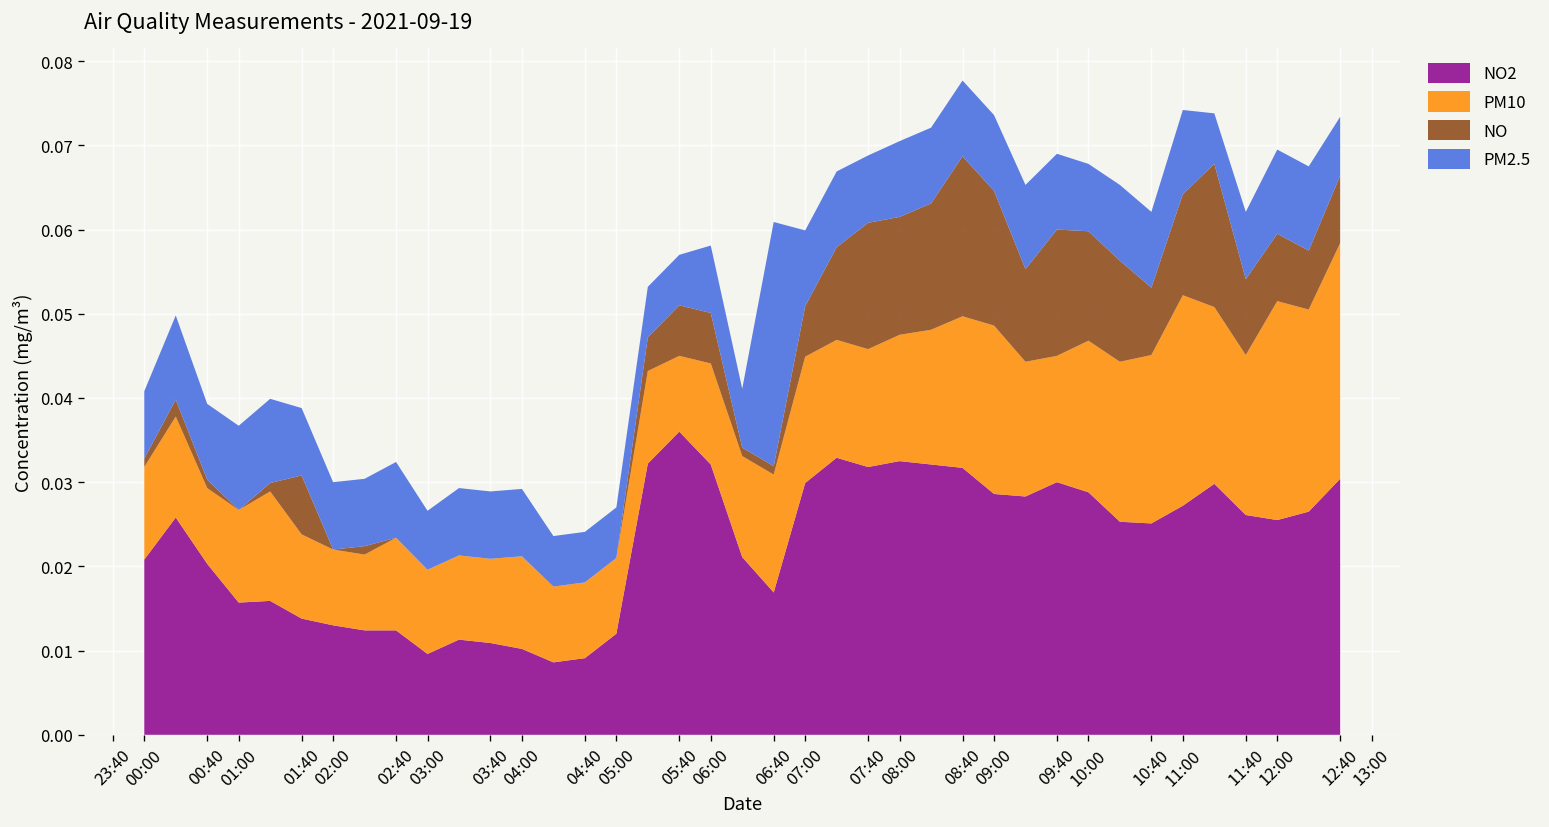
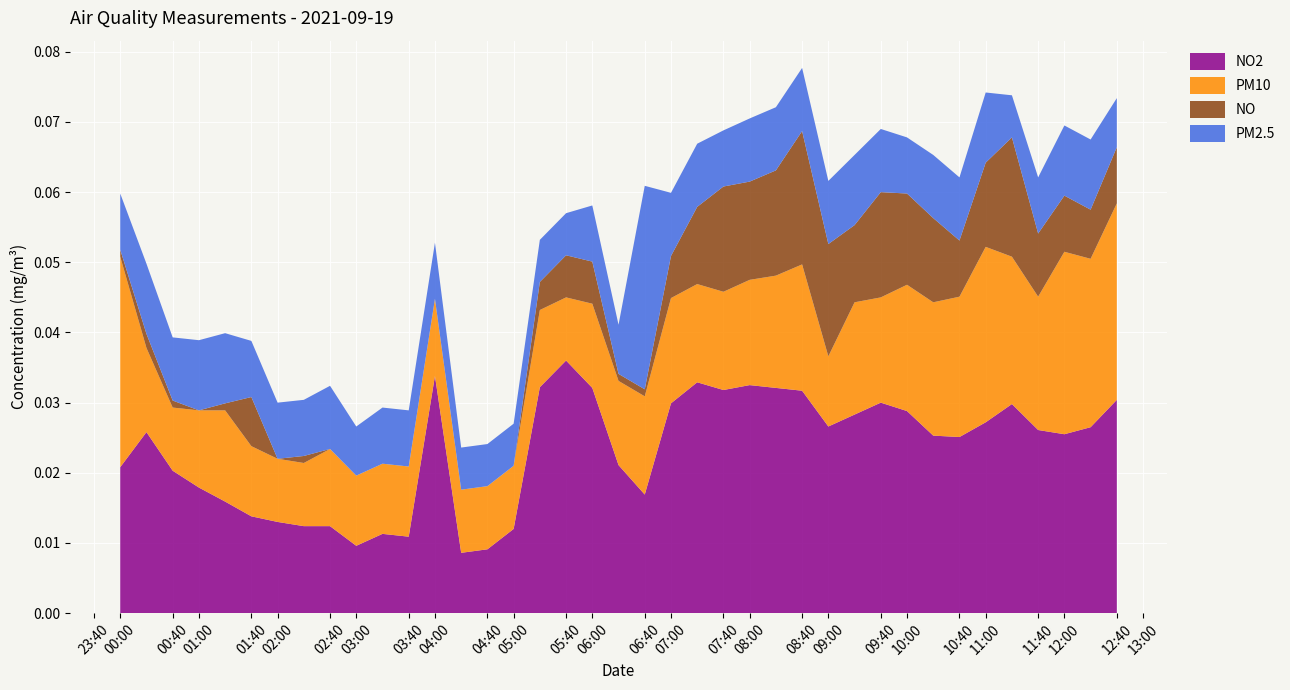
  {
    "NO2": {
      "00:00": 0.021,
      "00:40": 0.020,
-     "01:00": 0.016,
+     "01:00": 0.018,
      "01:40": 0.014,
      "02:00": 0.013,
      "02:40": 0.012,
      "03:00": 0.010,
      "03:40": 0.011,
-     "04:00": 0.010,
+     "04:00": 0.034,
      "04:40": 0.009,
      "05:00": 0.012,
      "05:40": 0.036,
      "06:00": 0.032,
      "06:40": 0.017,
      "07:00": 0.030,
      "07:40": 0.032,
      "08:00": 0.033,
      "08:40": 0.032,
-     "09:00": 0.029,
+     "09:00": 0.027,
      "09:40": 0.030,
      "10:00": 0.029,
      "10:40": 0.025,
      "11:00": 0.027,
      "11:40": 0.026,
      "12:00": 0.026,
      "12:40": 0.030
    },
    "PM10": {
-     "00:00": 0.011,
+     "00:00": 0.030,
      "00:40": 0.009,
      "01:40": 0.010,
      "05:40": 0.009,
      "06:00": 0.012,
      "06:40": 0.014,
      "07:00": 0.015,
      "07:40": 0.014,
      "08:00": 0.015,
      "08:40": 0.018,
-     "09:00": 0.02,
+     "09:00": 0.01,
      "09:40": 0.015,
      "10:00": 0.018,
      "10:40": 0.020,
      "11:00": 0.025,
      "11:40": 0.019,
      "12:00": 0.026,
      "12:40": 0.028
    },
    "NO": {
      "00:00": 0.001,
      "00:40": 0.001,
      "01:40": 0.007,
      "05:40": 0.006,
      "06:00": 0.006,
      "06:40": 0.001,
      "07:00": 0.006,
      "07:40": 0.015,
      "08:00": 0.014,
      "08:40": 0.019,
      "09:00": 0.016,
      "09:40": 0.015,
      "10:00": 0.013,
      "10:40": 0.008,
      "11:00": 0.012,
      "11:40": 0.009,
      "12:00": 0.008,
      "12:40": 0.008
    },
    "PM2.5": {
      "00:00": 0.008,
      "00:40": 0.009,
      "01:00": 0.010,
      "01:40": 0.008,
      "02:00": 0.008,
      "02:40": 0.009,
      "03:00": 0.007,
      "03:40": 0.008,
      "04:00": 0.008,
      "04:40": 0.006,
      "05:00": 0.006,
      "05:40": 0.006,
      "06:00": 0.008,
      "06:40": 0.029,
      "07:00": 0.009,
      "07:40": 0.008,
      "08:00": 0.009,
      "08:40": 0.009,
      "09:00": 0.009,
      "09:40": 0.009,
      "10:00": 0.008,
      "10:40": 0.009,
      "11:00": 0.010,
      "11:40": 0.008,
      "12:00": 0.010,
      "12:40": 0.007
    }
  }
